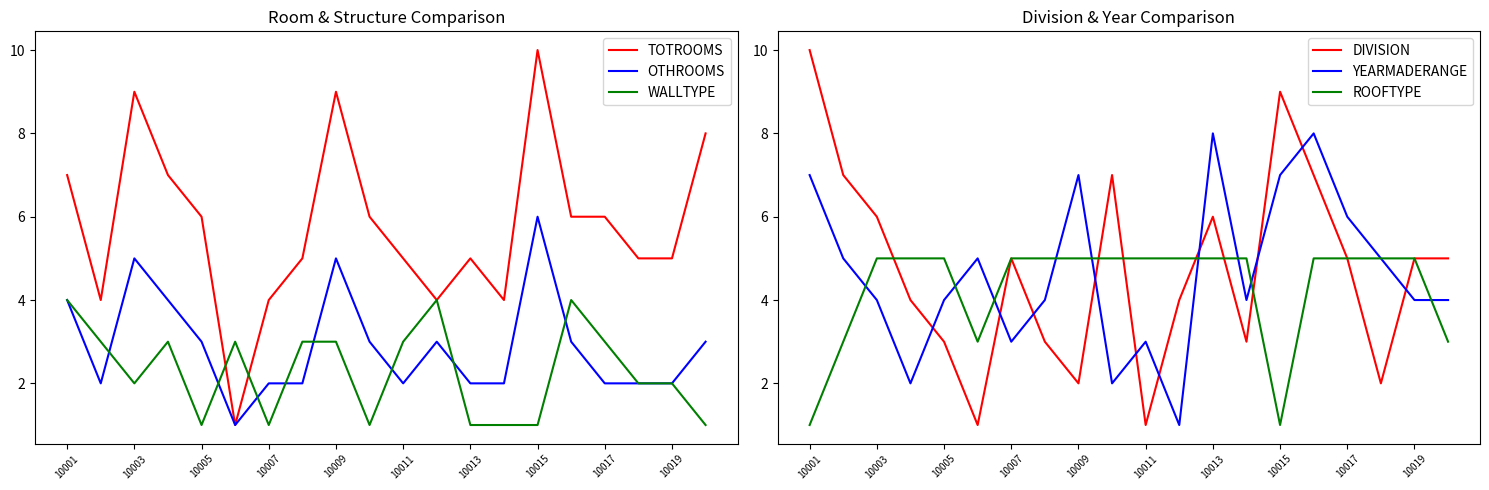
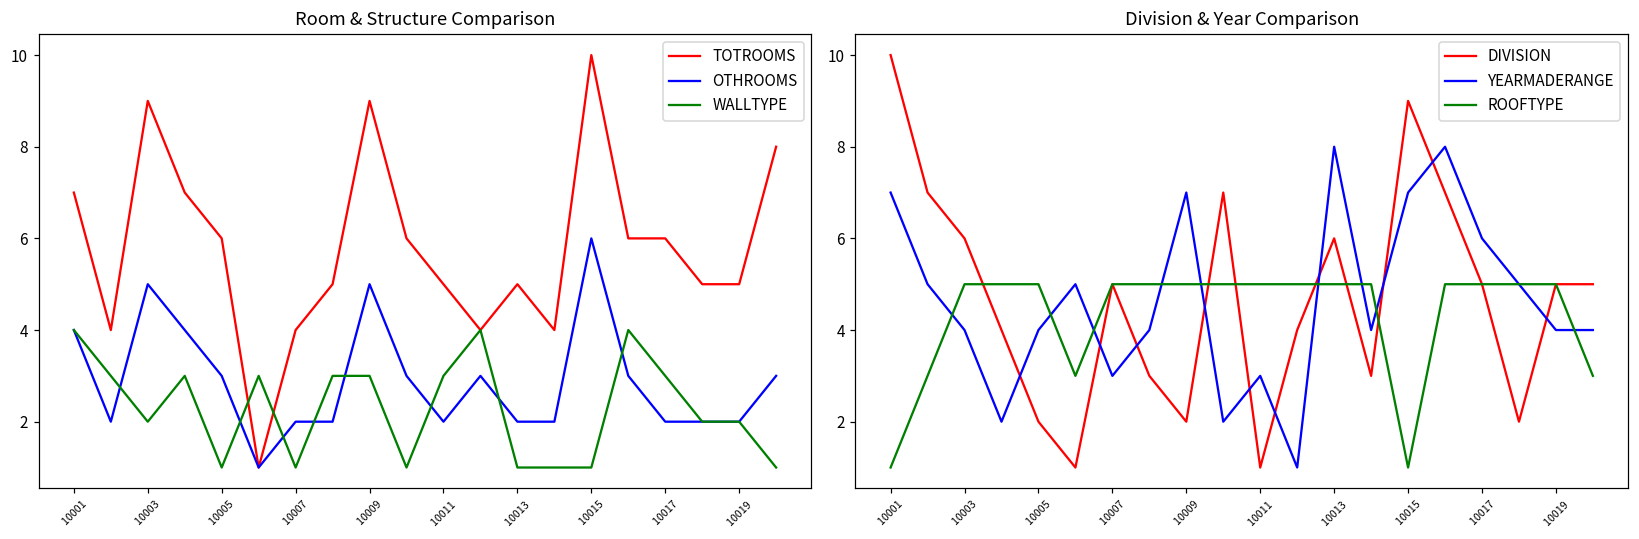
  {
    "Room & Structure Comparison": {
      "TOTROOMS": {
        "10001": 7.0,
        "10003": 9.0,
        "10005": 6.0,
        "10007": 4.0,
        "10009": 9.0,
        "10011": 5.0,
        "10013": 5.0,
        "10015": 10.0,
        "10017": 6.0,
        "10019": 5.0
      },
      "OTHROOMS": {
        "10003": 5.0,
        "10005": 3.0,
        "10007": 2.0,
        "10009": 5.0,
        "10011": 2.0,
        "10013": 2.0,
        "10015": 6.0,
        "10017": 2.0
      },
      "WALLTYPE": {
        "10003": 2.0,
        "10005": 1.0,
        "10007": 1.0,
        "10009": 3.0,
        "10011": 3.0,
        "10013": 1.0,
        "10015": 1.0,
        "10017": 3.0
      }
    },
    "Division & Year Comparison": {
      "DIVISION": {
        "10001": 10,
        "10003": 6,
-       "10005": 3,
+       "10005": 2,
        "10009": 2,
        "10011": 1,
        "10013": 6,
        "10015": 9
      },
      "YEARMADERANGE": {
        "10001": 7,
        "10003": 4,
        "10005": 4,
        "10007": 3,
        "10009": 7,
        "10011": 3,
        "10013": 8,
        "10015": 7,
        "10017": 6,
        "10019": 4
      },
      "ROOFTYPE": {
        "10001": 1,
        "10003": 5,
        "10005": 5,
        "10009": 5,
        "10011": 5,
        "10013": 5,
        "10015": 1
      }
    }
  }
